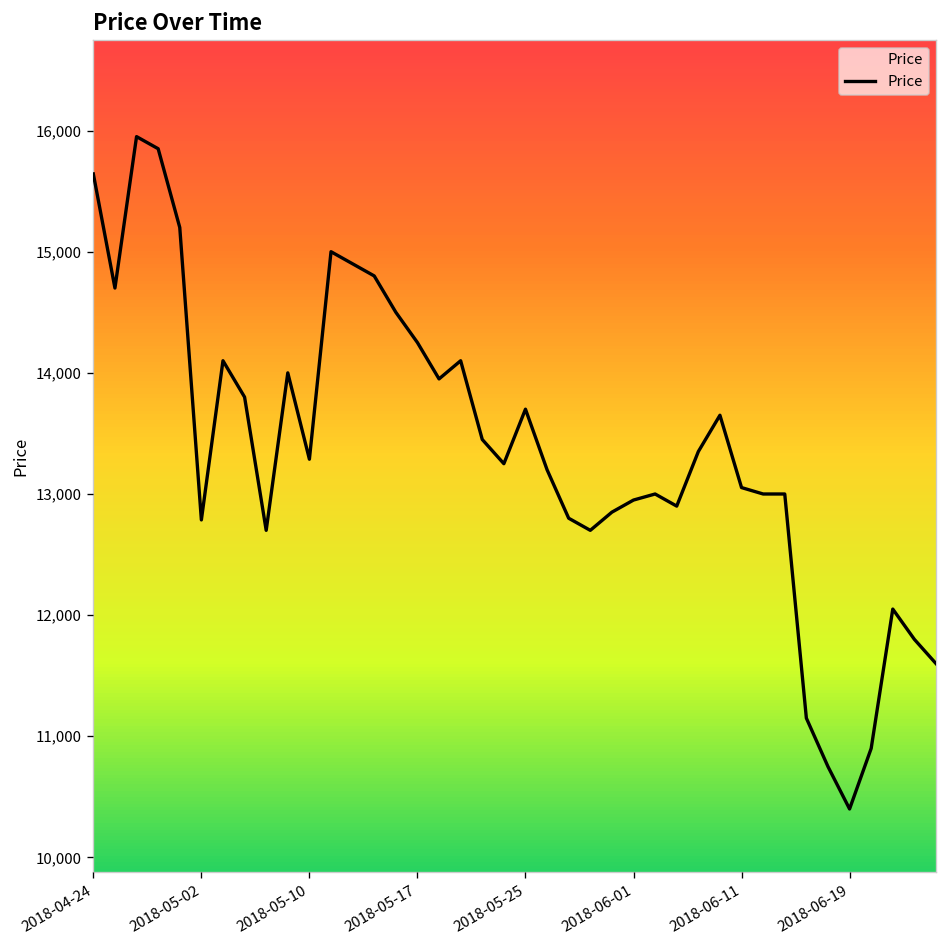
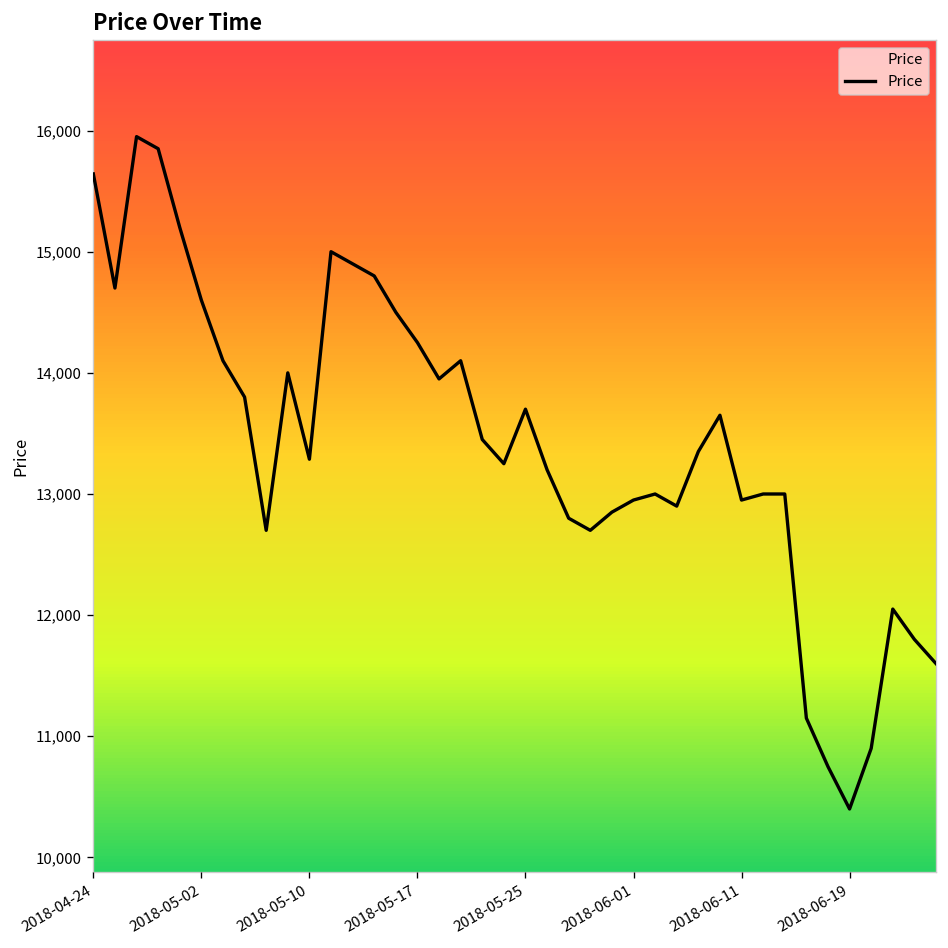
  {
    "2018-04-24": "15,640",
-   "2018-05-02": "12,790",
+   "2018-05-02": "14,600",
    "2018-05-10": "13,290",
    "2018-05-17": "14,250",
    "2018-05-25": "13,700",
    "2018-06-01": "12,950",
-   "2018-06-11": "13,050",
+   "2018-06-11": "12,950",
    "2018-06-19": "10,400"
  }
